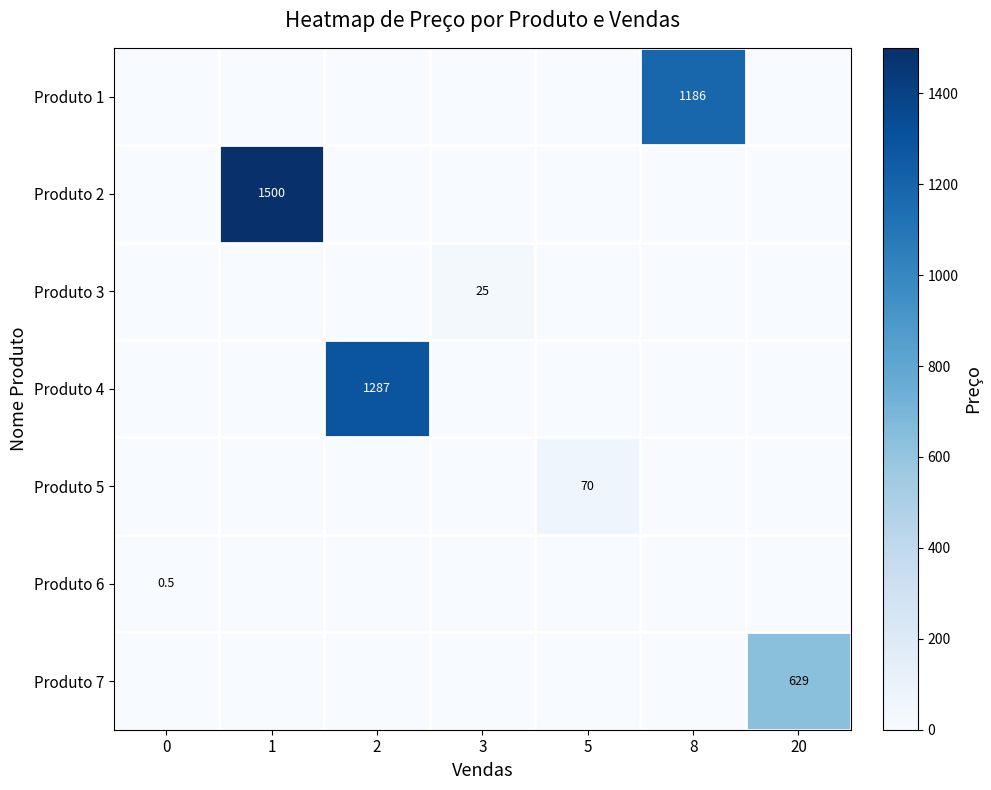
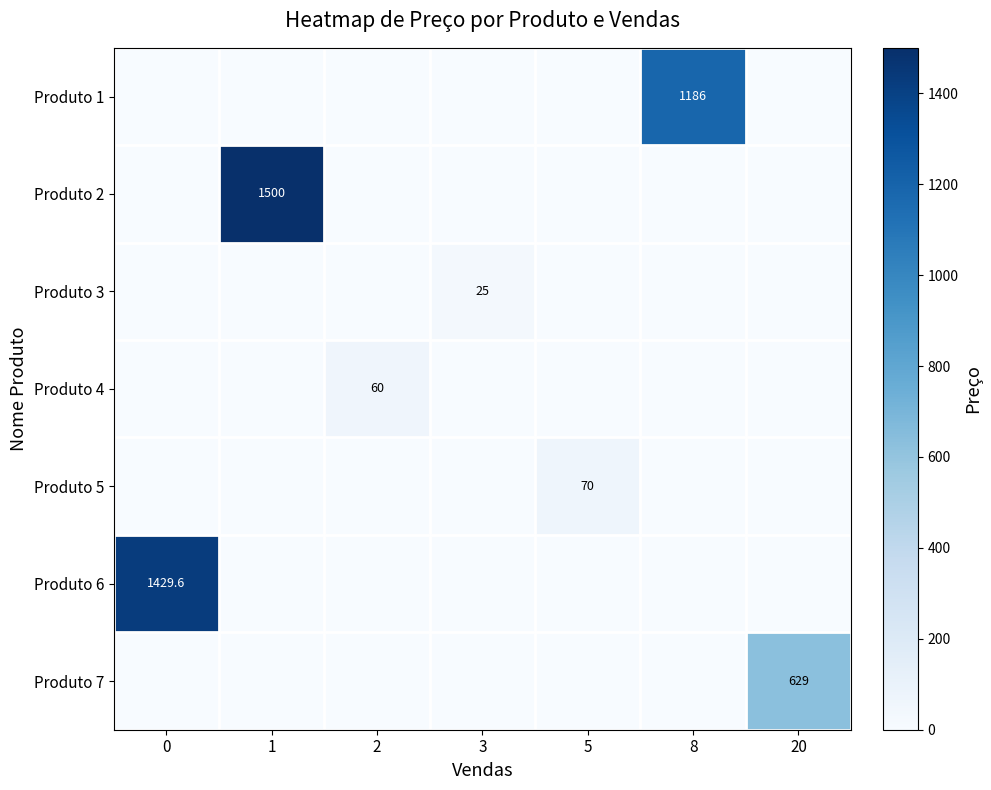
  {
    "Produto 1": {
      "8": 1186
    },
    "Produto 2": {
      "1": 1500
    },
    "Produto 3": {
      "3": 25
    },
    "Produto 4": {
-     "2": 1287
+     "2": 60
    },
    "Produto 5": {
      "5": 70
    },
    "Produto 6": {
-     "0": 0.5
+     "0": 1429.6
    },
    "Produto 7": {
      "20": 629
    }
  }
